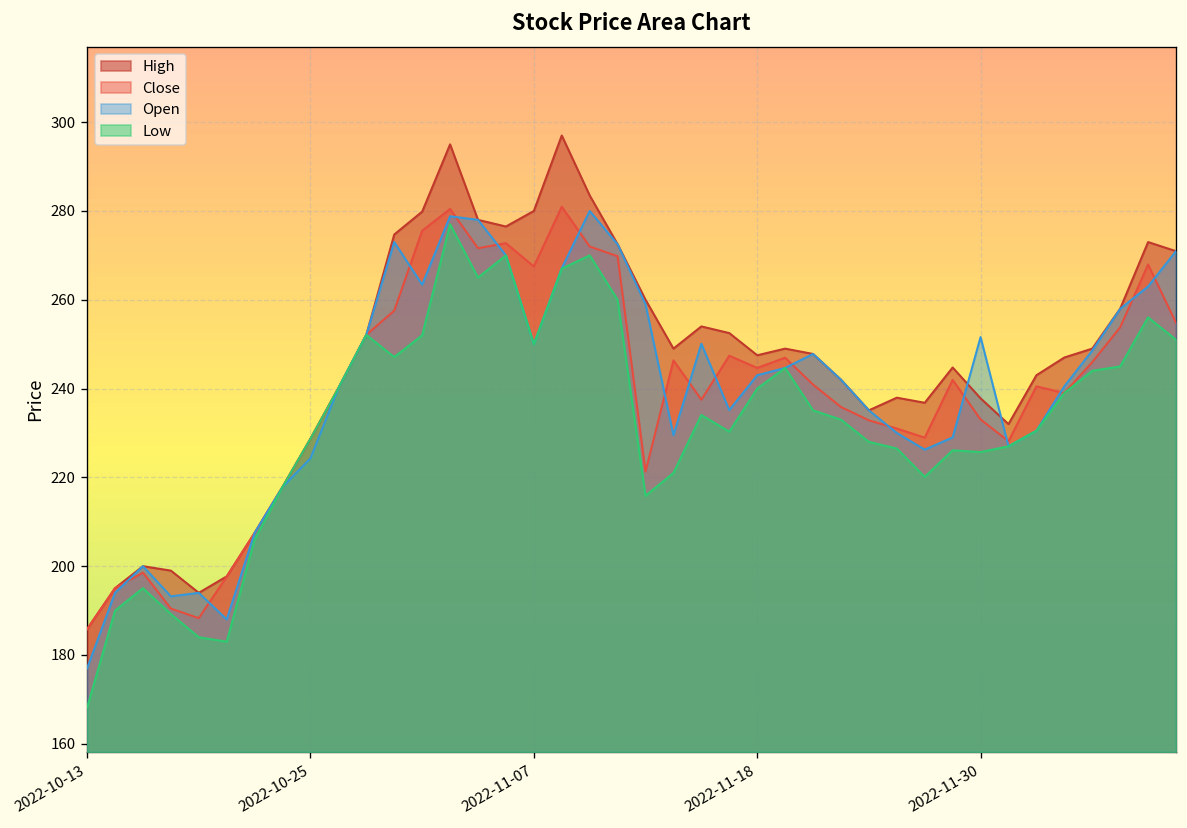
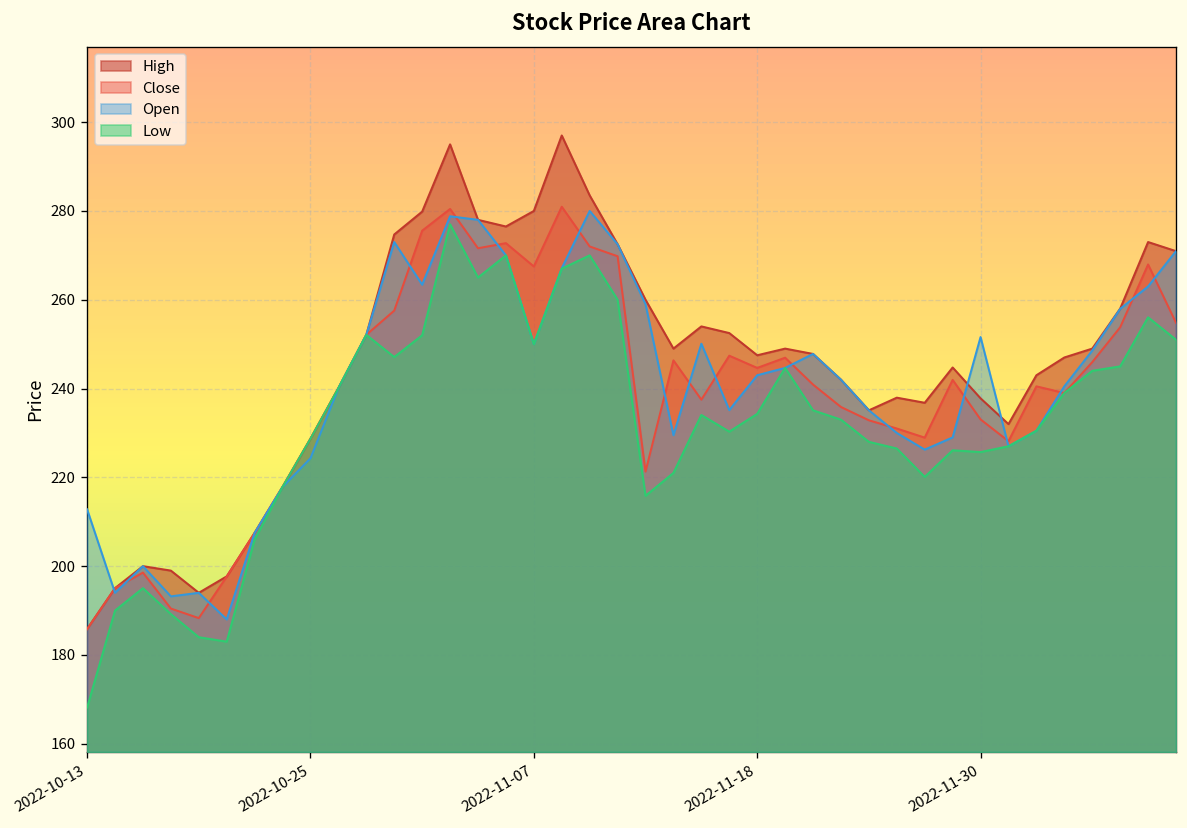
  {
    "Open": {
-     "2022-10-13": 177,
+     "2022-10-13": 213,
      "2022-10-25": 224,
      "2022-11-18": 243,
      "2022-11-30": 252
    },
    "Low": {
      "2022-10-13": 168,
-     "2022-11-18": 240,
+     "2022-11-18": 234,
      "2022-11-30": 226
    }
  }
